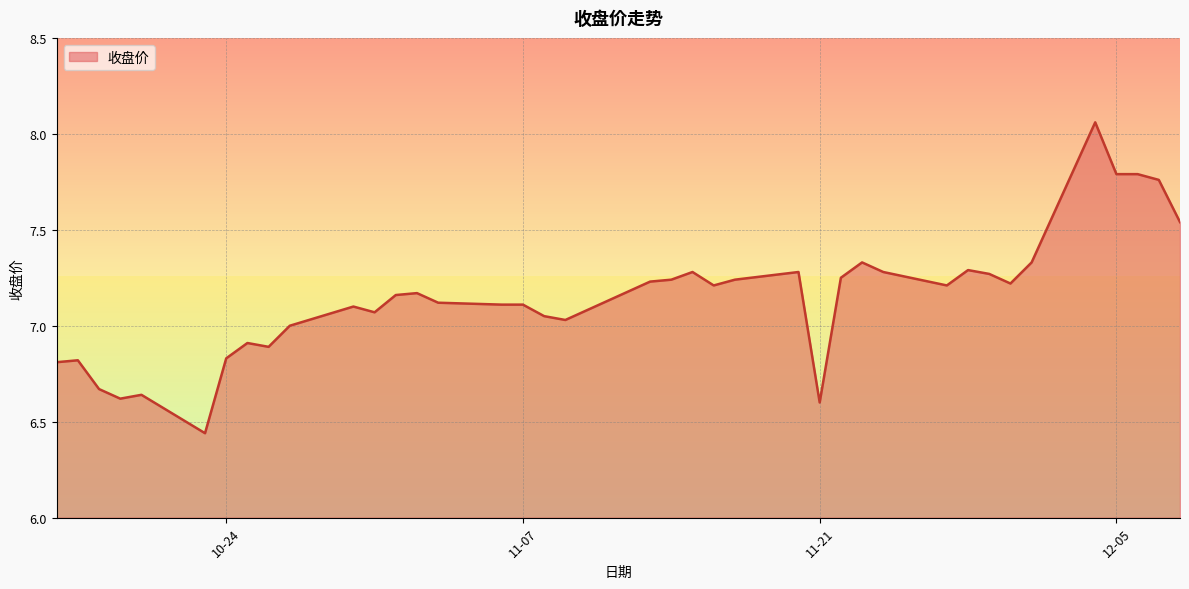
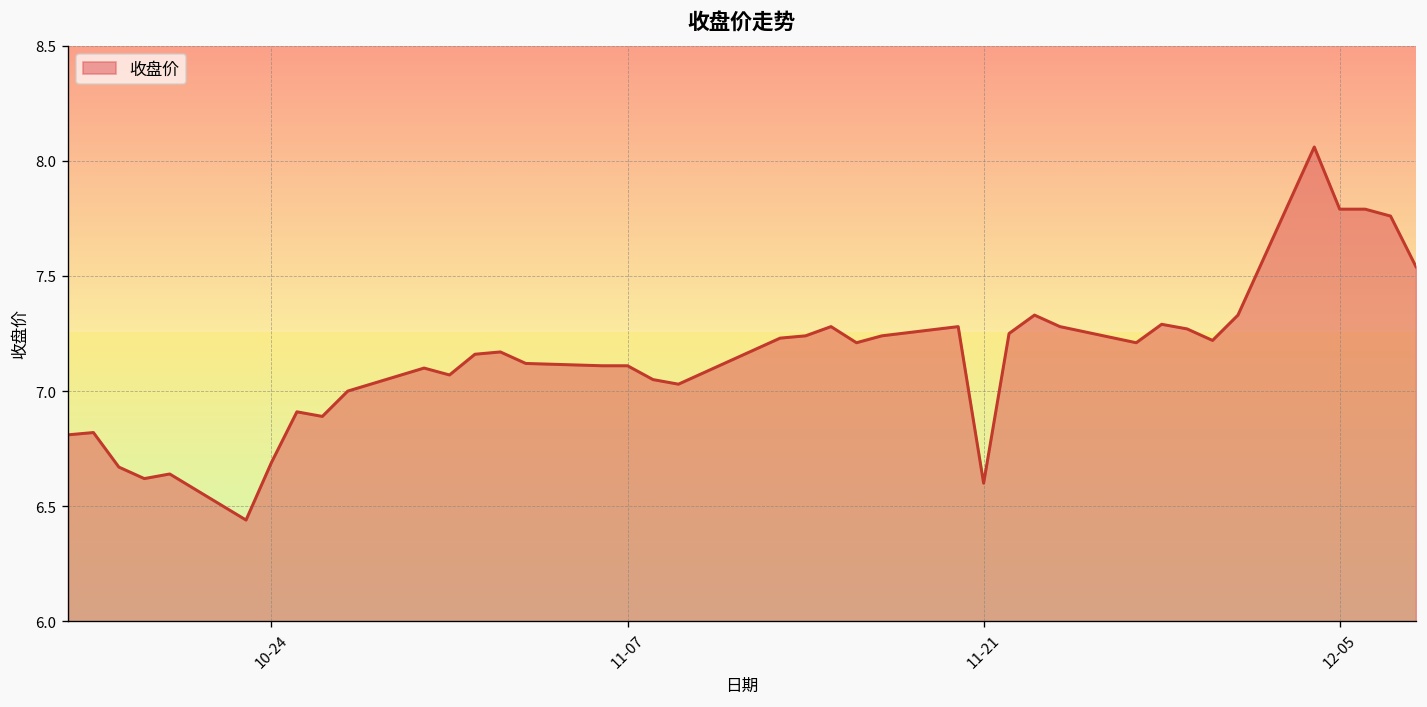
  {
-   "10-24": 6.83,
+   "10-24": 6.69,
    "11-07": 7.11,
    "11-21": 6.60,
    "12-05": 7.79
  }
